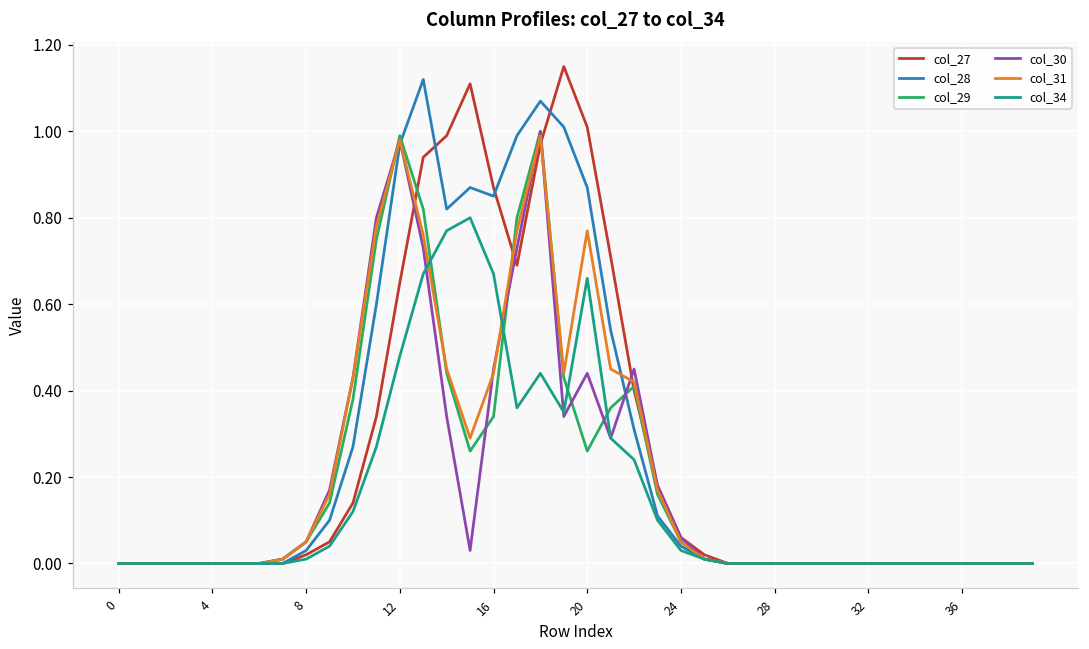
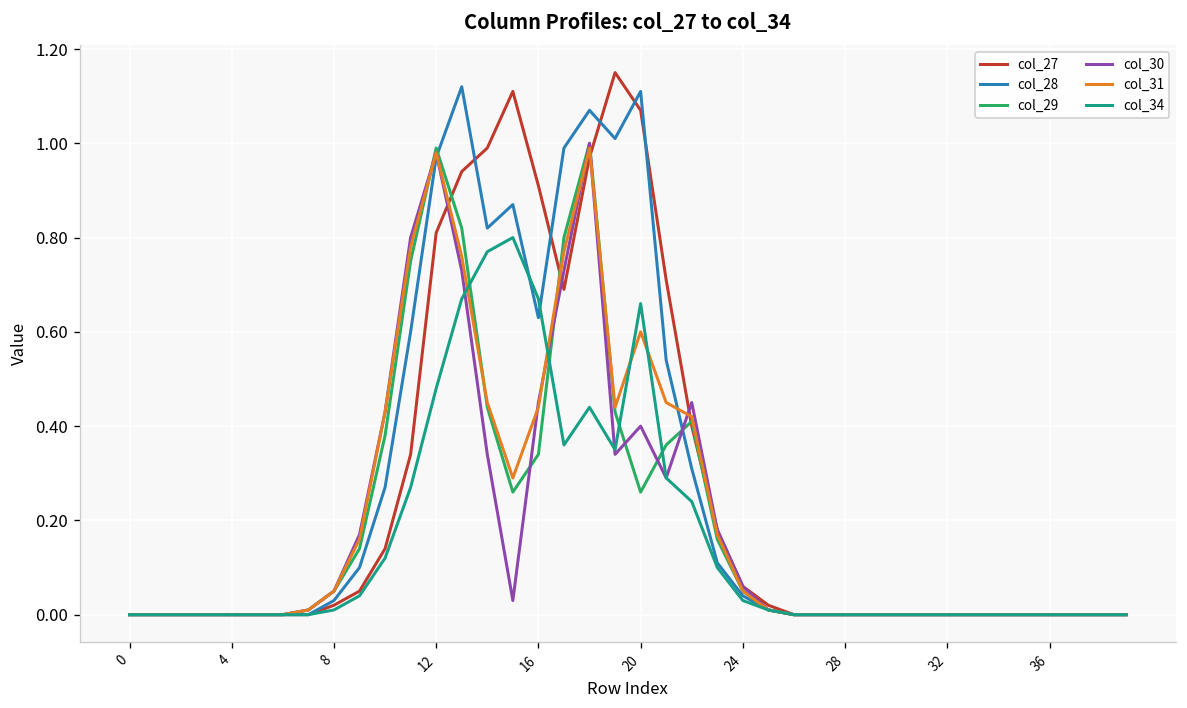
  {
    "col_27": {
      "8": 0.02,
-     "12": 0.65,
-     "16": 0.87,
-     "20": 1.01
+     "12": 0.81,
+     "16": 0.91,
+     "20": 1.07
    },
    "col_28": {
      "8": 0.03,
      "12": 0.97,
-     "16": 0.85,
-     "20": 0.87,
+     "16": 0.63,
+     "20": 1.11,
      "24": 0.04
    },
    "col_30": {
      "16": 0.45,
-     "20": 0.44
+     "20": 0.40
    },
    "col_31": {
      "16": 0.44,
-     "20": 0.77
+     "20": 0.60
    }
  }
